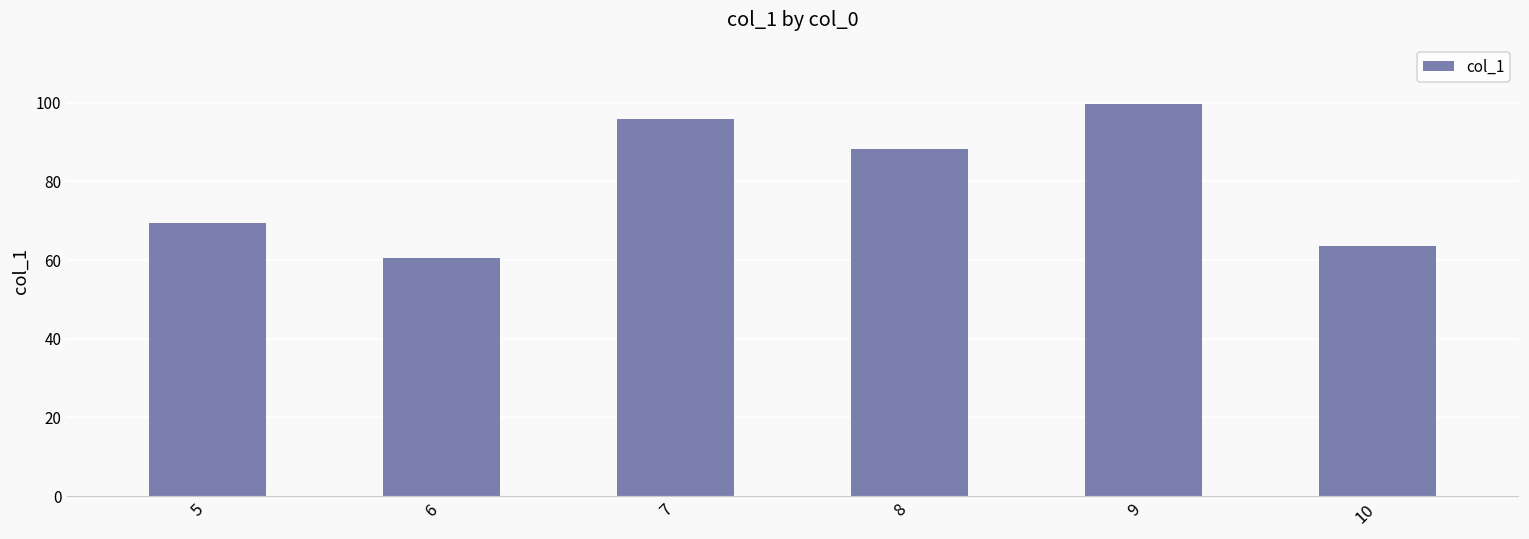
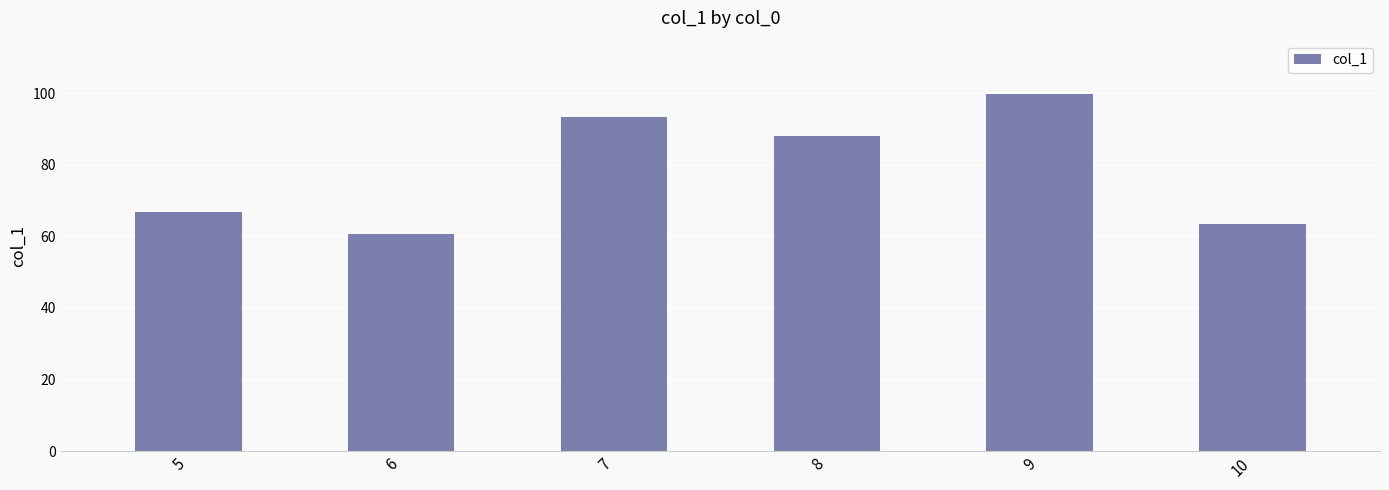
  {
-   "5": 69,
+   "5": 67,
    "6": 61,
-   "7": 96,
+   "7": 93,
    "8": 88,
    "9": 100,
    "10": 64
  }
